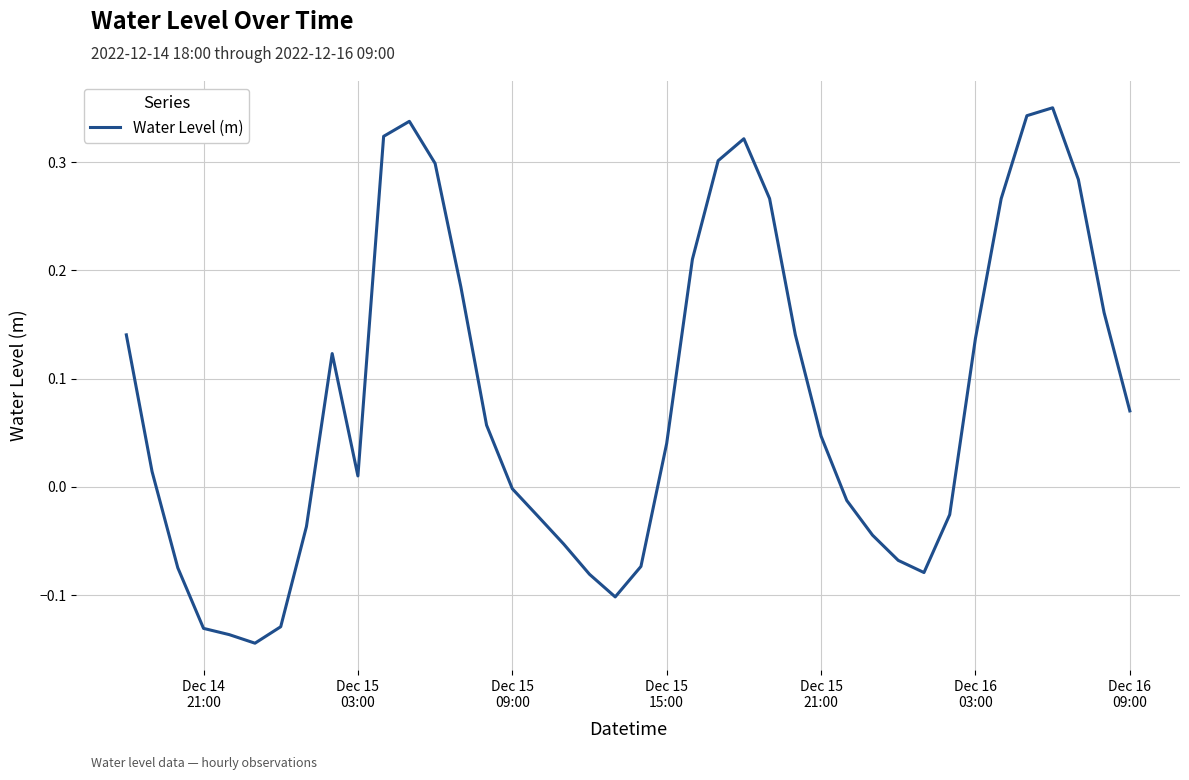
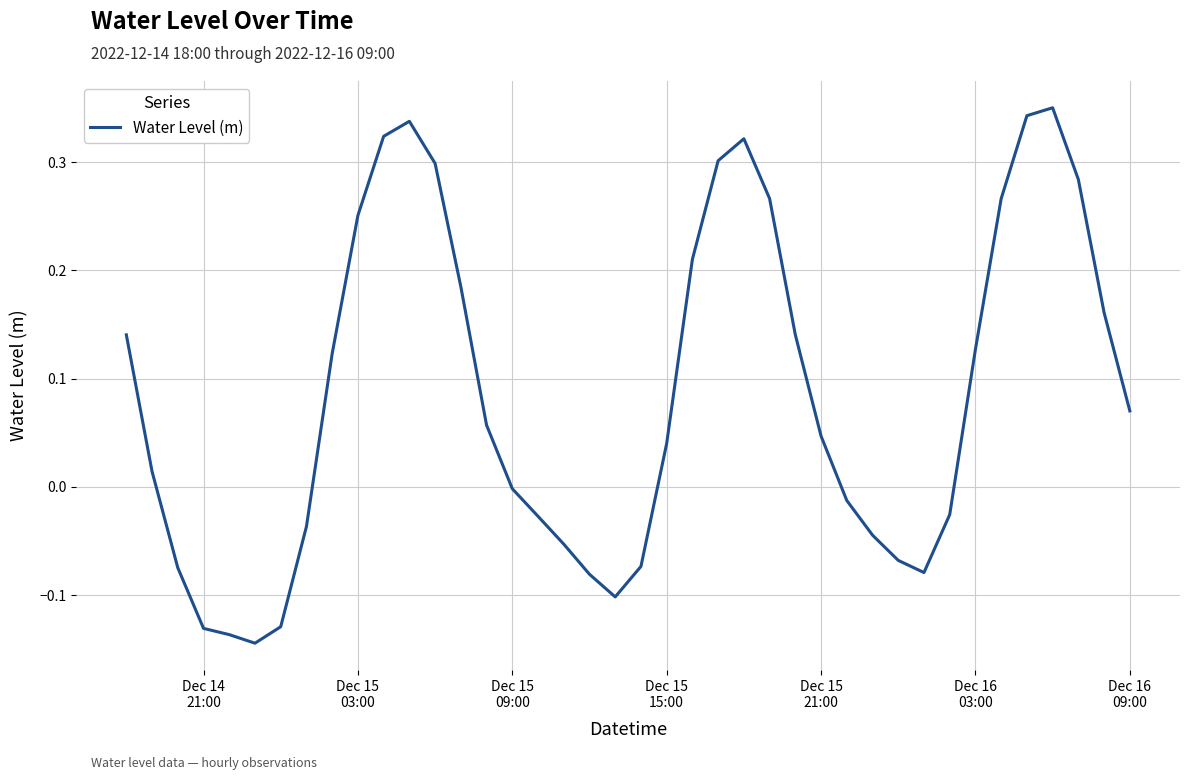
  {
    "Dec 14 21:00": -0.131,
-   "Dec 15 03:00": 0.010,
+   "Dec 15 03:00": 0.251,
    "Dec 15 09:00": -0.002,
    "Dec 15 15:00": 0.040,
    "Dec 15 21:00": 0.047,
-   "Dec 16 03:00": 0.137,
+   "Dec 16 03:00": 0.127,
    "Dec 16 09:00": 0.070
  }
